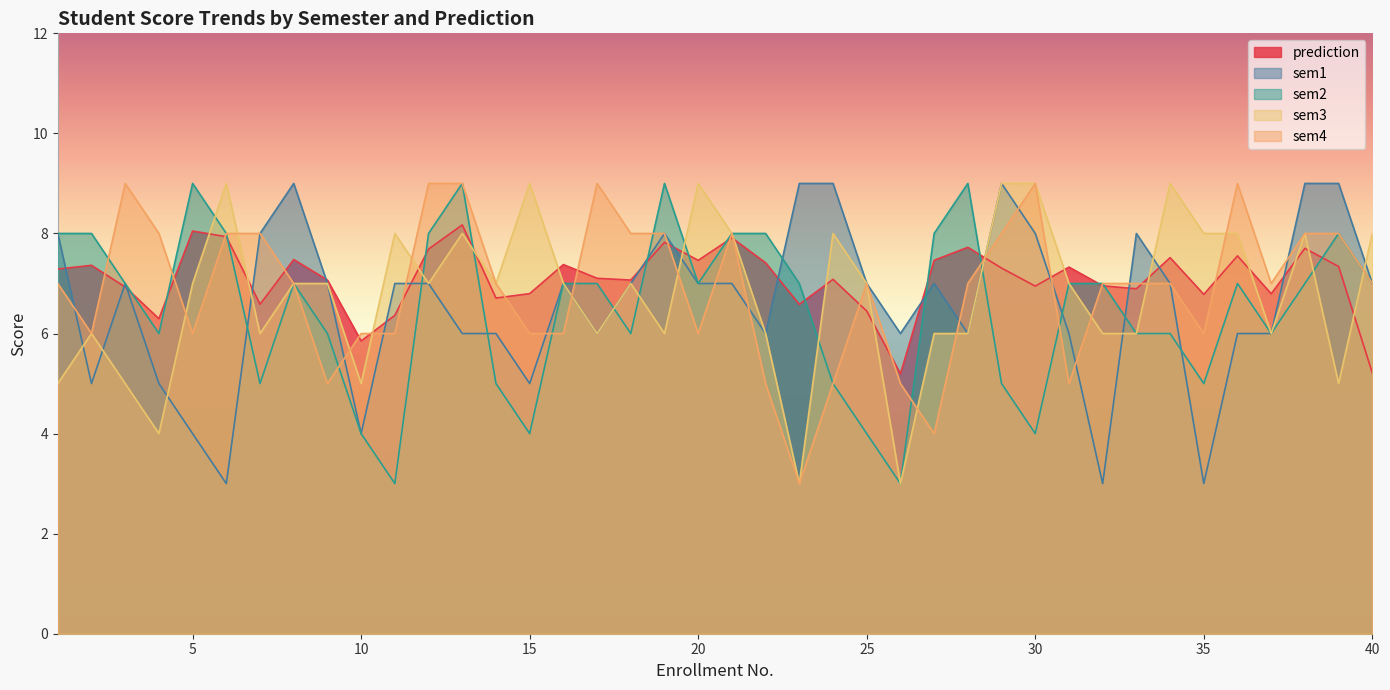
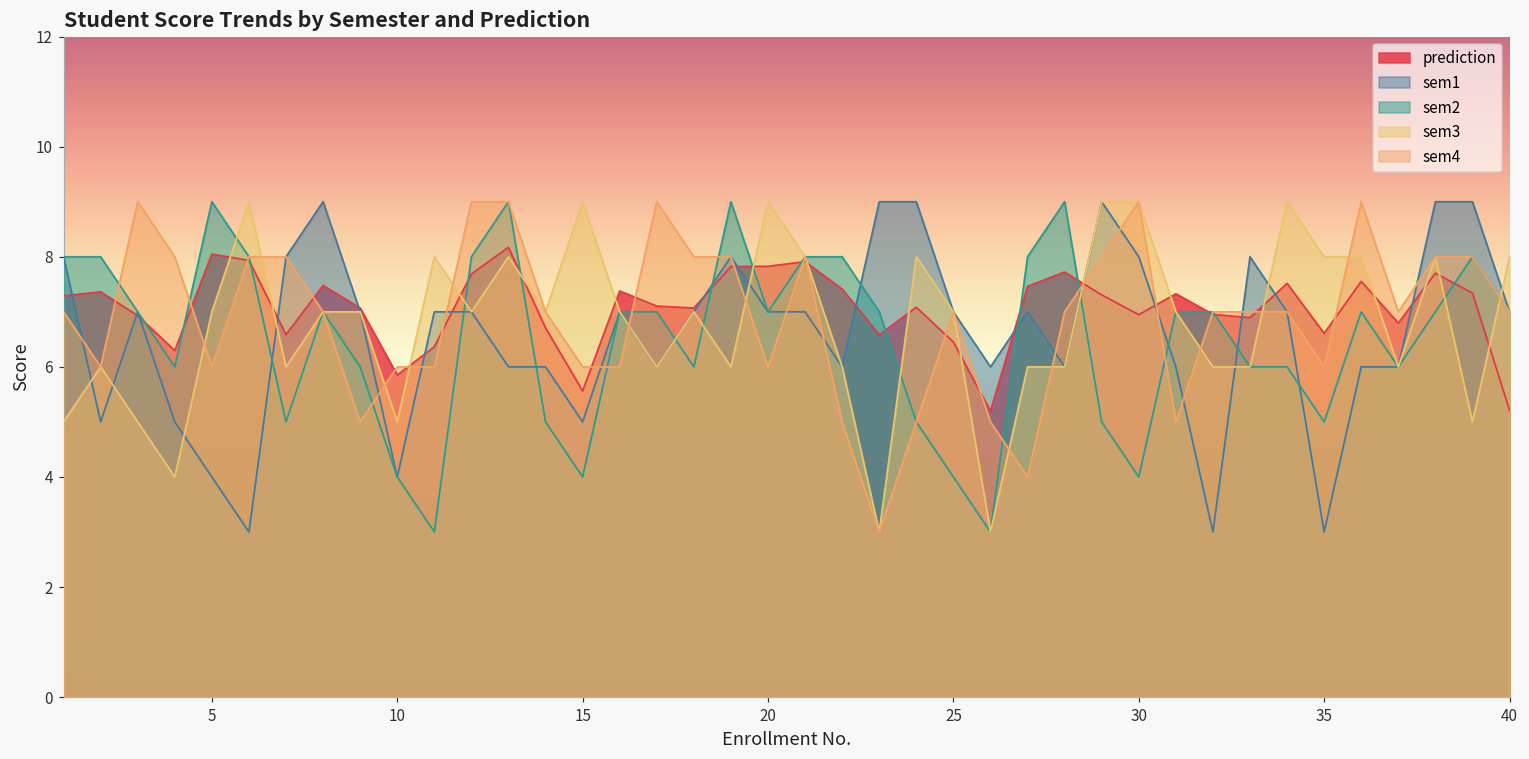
  {
    "prediction": {
      "5": 8.0,
      "10": 5.9,
-     "15": 6.8,
-     "20": 7.5,
+     "15": 5.6,
+     "20": 7.8,
      "25": 6.4,
      "30": 6.9,
-     "35": 6.8,
+     "35": 6.6,
      "40": 5.2
    }
  }
